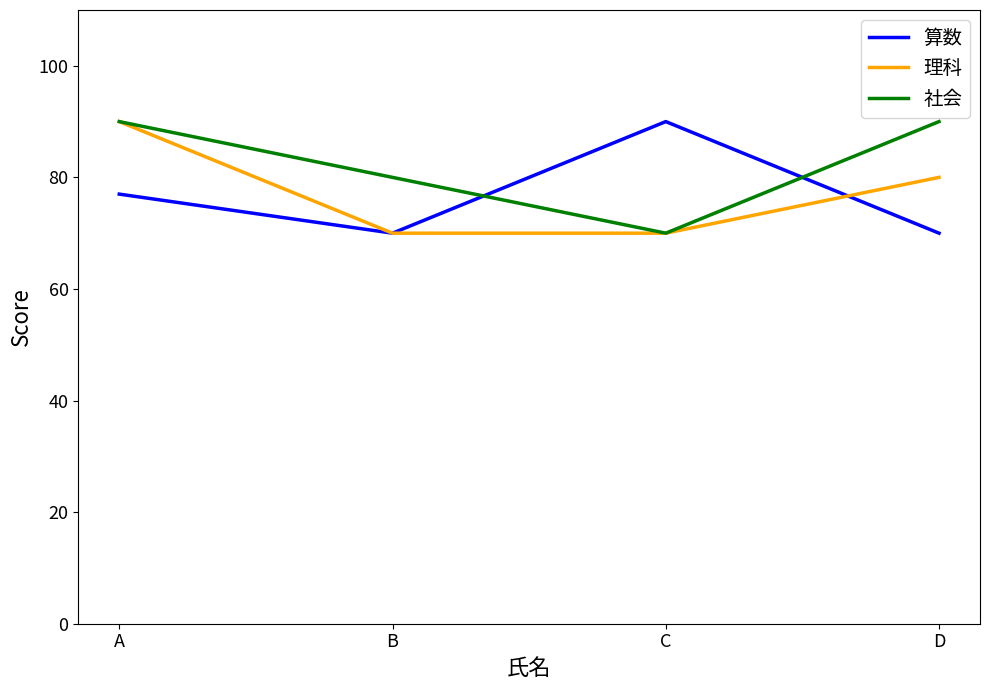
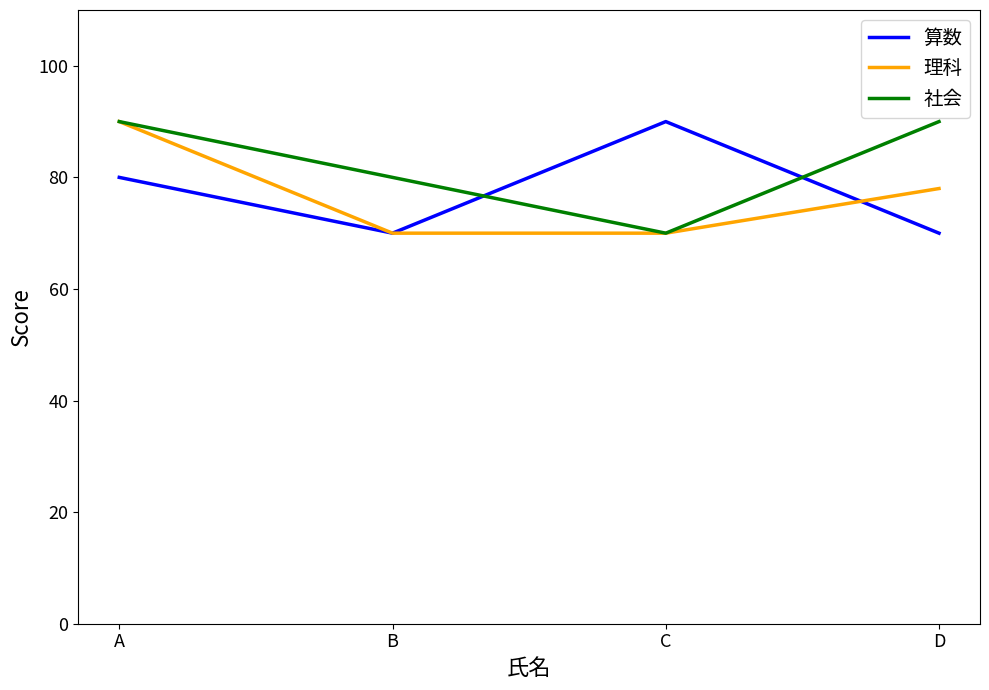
  {
    "算数": {
-     "A": 77,
+     "A": 80,
      "C": 90,
      "D": 70
    },
    "理科": {
-     "D": 80
+     "D": 78
    },
    "社会": {
      "B": 80,
      "D": 90
    }
  }
